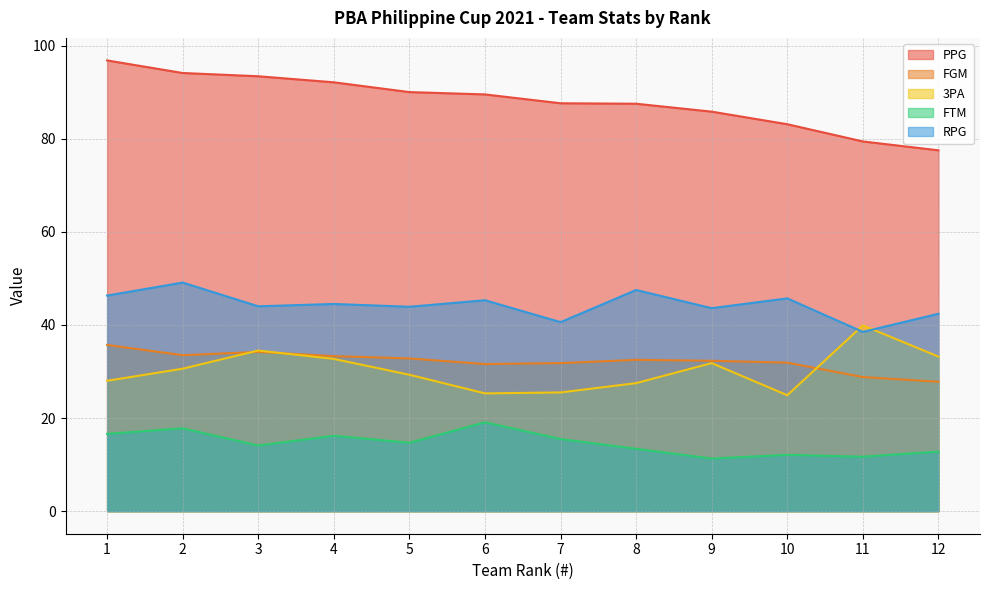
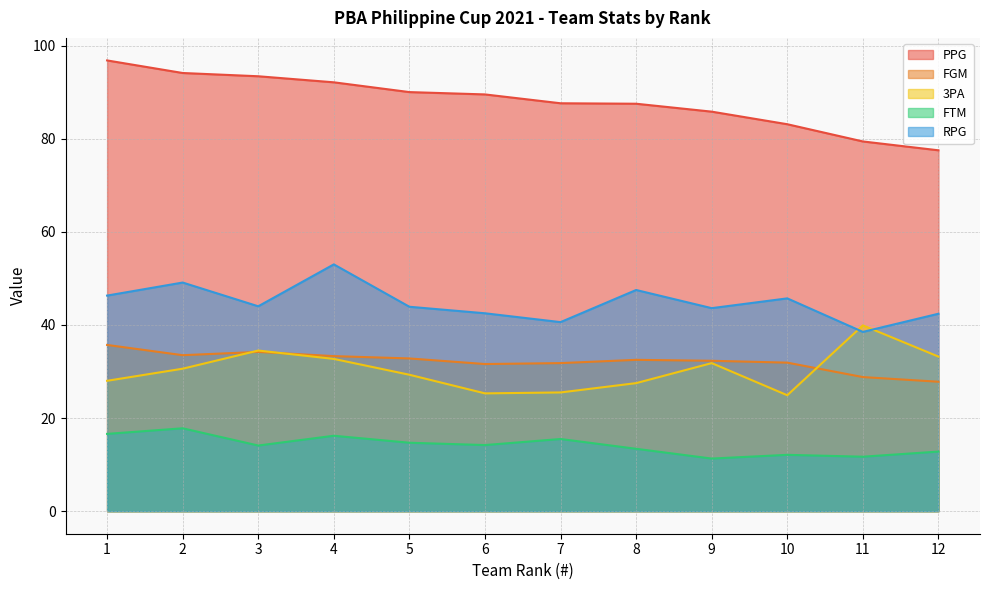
  {
    "3PA": {
      "1": 28,
      "2": 31,
      "4": 33,
      "5": 29,
      "6": 25,
      "7": 26,
      "8": 28,
      "10": 25,
      "11": 40,
      "12": 33
    },
    "FTM": {
      "1": 17,
      "2": 18,
      "3": 14,
      "4": 16,
      "5": 15,
-     "6": 19,
+     "6": 14,
      "7": 16,
      "8": 13,
      "9": 11,
      "10": 12,
      "11": 12,
      "12": 13
    },
    "RPG": {
      "1": 46,
      "2": 49,
      "3": 44,
-     "4": 45,
+     "4": 53,
      "5": 44,
-     "6": 45,
+     "6": 43,
      "7": 41,
      "8": 48,
      "9": 44,
      "10": 46,
      "11": 39,
      "12": 42
    }
  }
